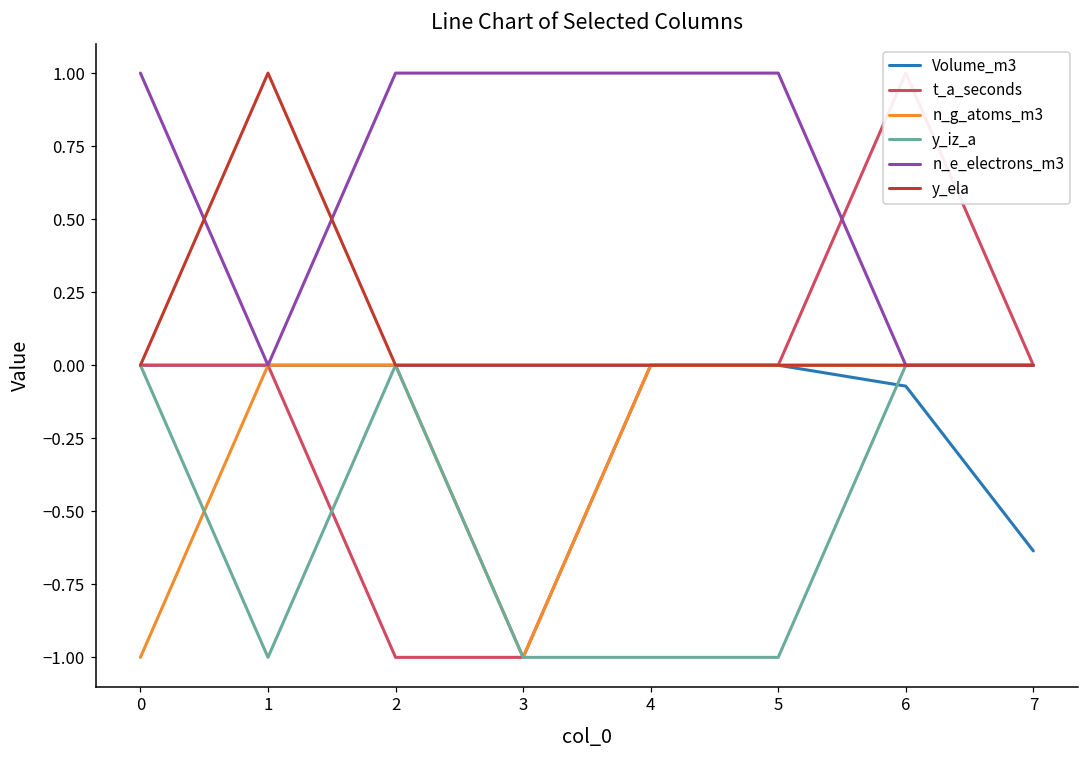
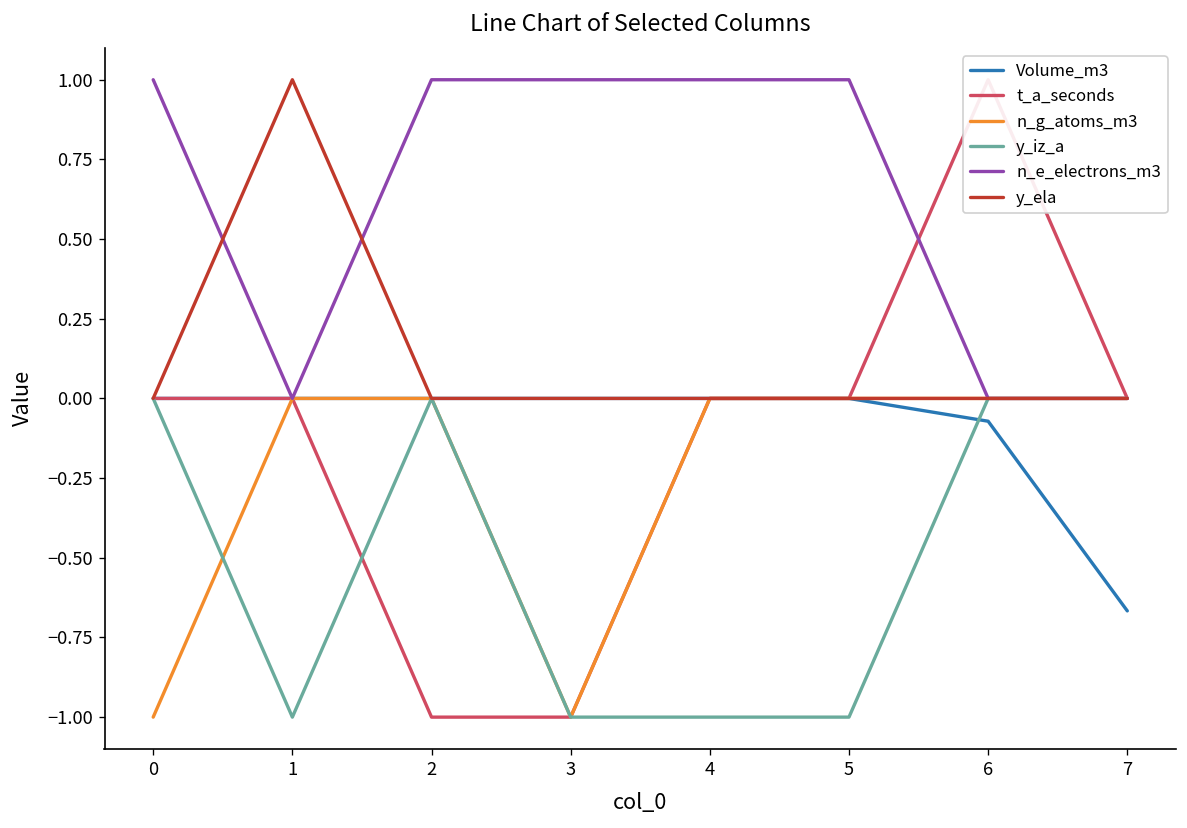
  {
    "Volume_m3": {
      "6": -0.07,
-     "7": -0.64
+     "7": -0.67
    },
    "n_g_atoms_m3": {
      "0": -1.00
    },
    "y_iz_a": {
      "1": -1.00,
      "4": -1.00,
      "5": -1.00
    },
    "n_e_electrons_m3": {
      "0": 1.00,
      "2": 1.00,
      "3": 1.00,
      "4": 1.00,
      "5": 1.00
    }
  }
